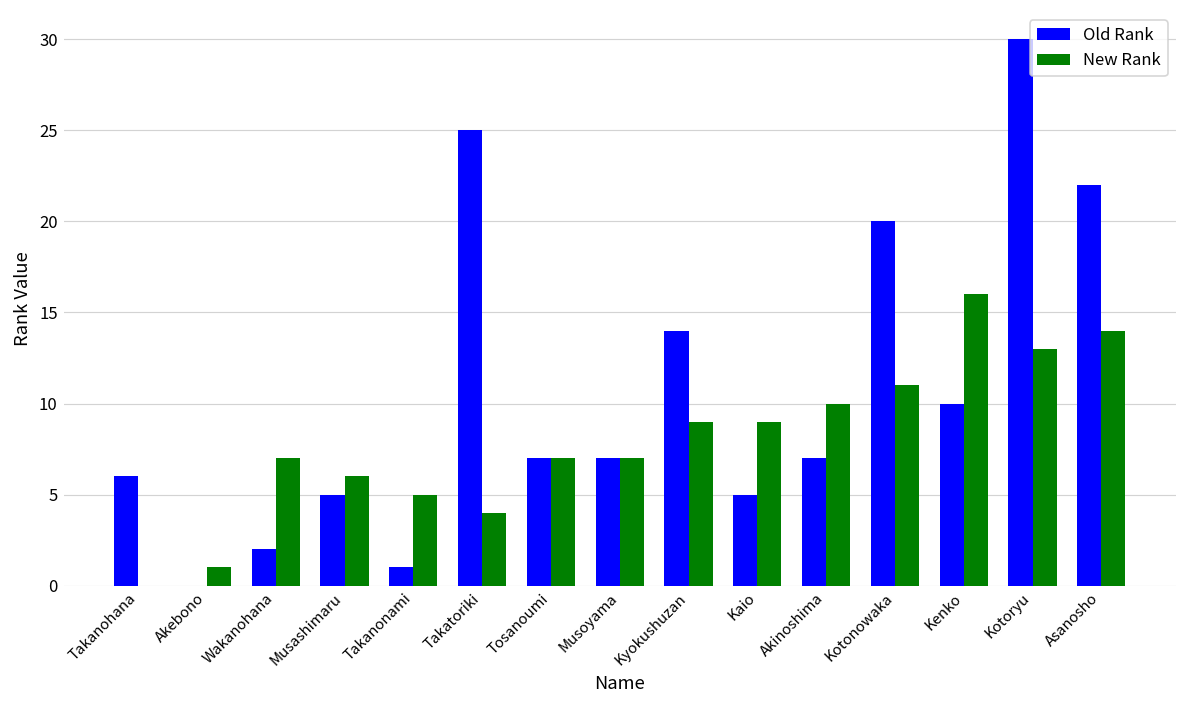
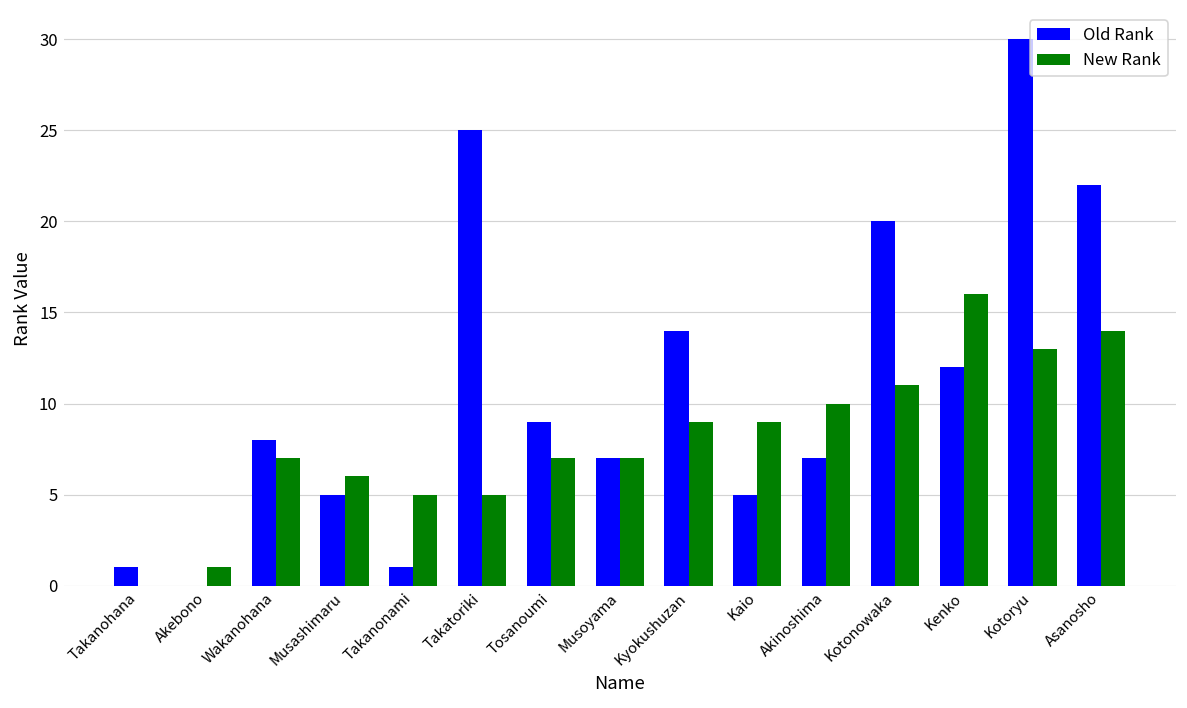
  {
    "Old Rank": {
-     "Takanohana": 6,
+     "Takanohana": 1,
      "Akebono": 0,
-     "Wakanohana": 2,
+     "Wakanohana": 8,
      "Musashimaru": 5,
      "Takanonami": 1,
      "Takatoriki": 25,
-     "Tosanoumi": 7,
+     "Tosanoumi": 9,
      "Musoyama": 7,
      "Kyokushuzan": 14,
      "Kaio": 5,
      "Akinoshima": 7,
      "Kotonowaka": 20,
-     "Kenko": 10,
+     "Kenko": 12,
      "Kotoryu": 30,
      "Asanosho": 22
    },
    "New Rank": {
      "Takanohana": 0,
      "Akebono": 1,
      "Wakanohana": 7,
      "Musashimaru": 6,
      "Takanonami": 5,
-     "Takatoriki": 4,
+     "Takatoriki": 5,
      "Tosanoumi": 7,
      "Musoyama": 7,
      "Kyokushuzan": 9,
      "Kaio": 9,
      "Akinoshima": 10,
      "Kotonowaka": 11,
      "Kenko": 16,
      "Kotoryu": 13,
      "Asanosho": 14
    }
  }
